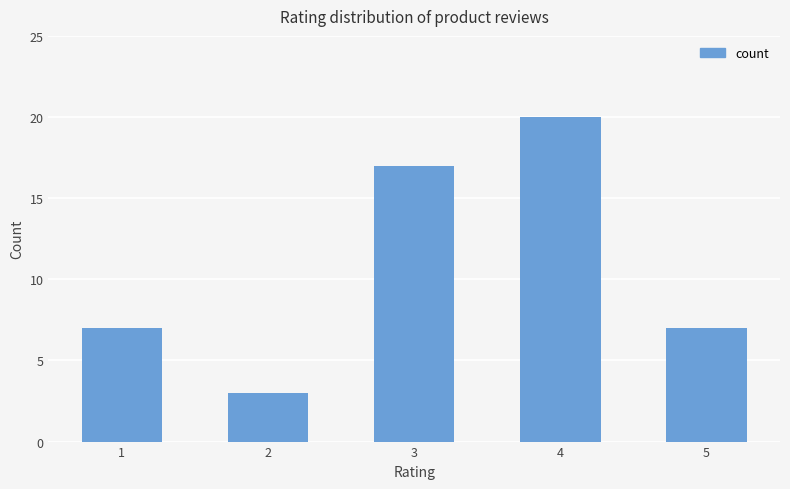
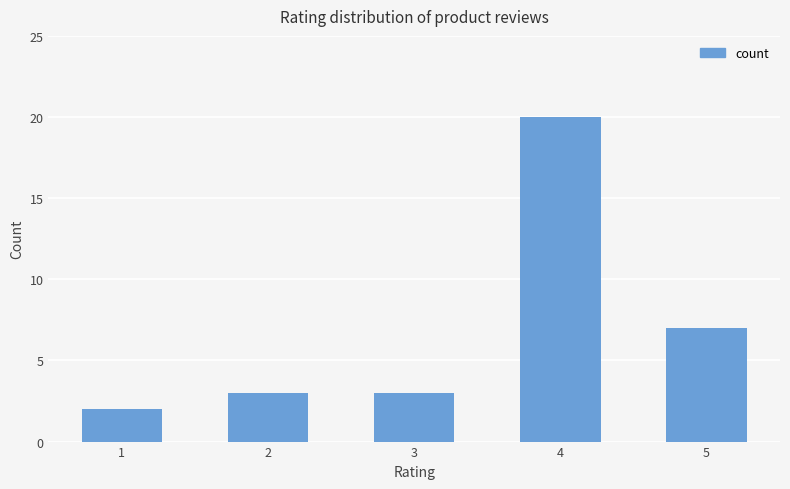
  {
-   "1": 7,
+   "1": 2,
    "2": 3,
-   "3": 17,
+   "3": 3,
    "4": 20,
    "5": 7
  }
